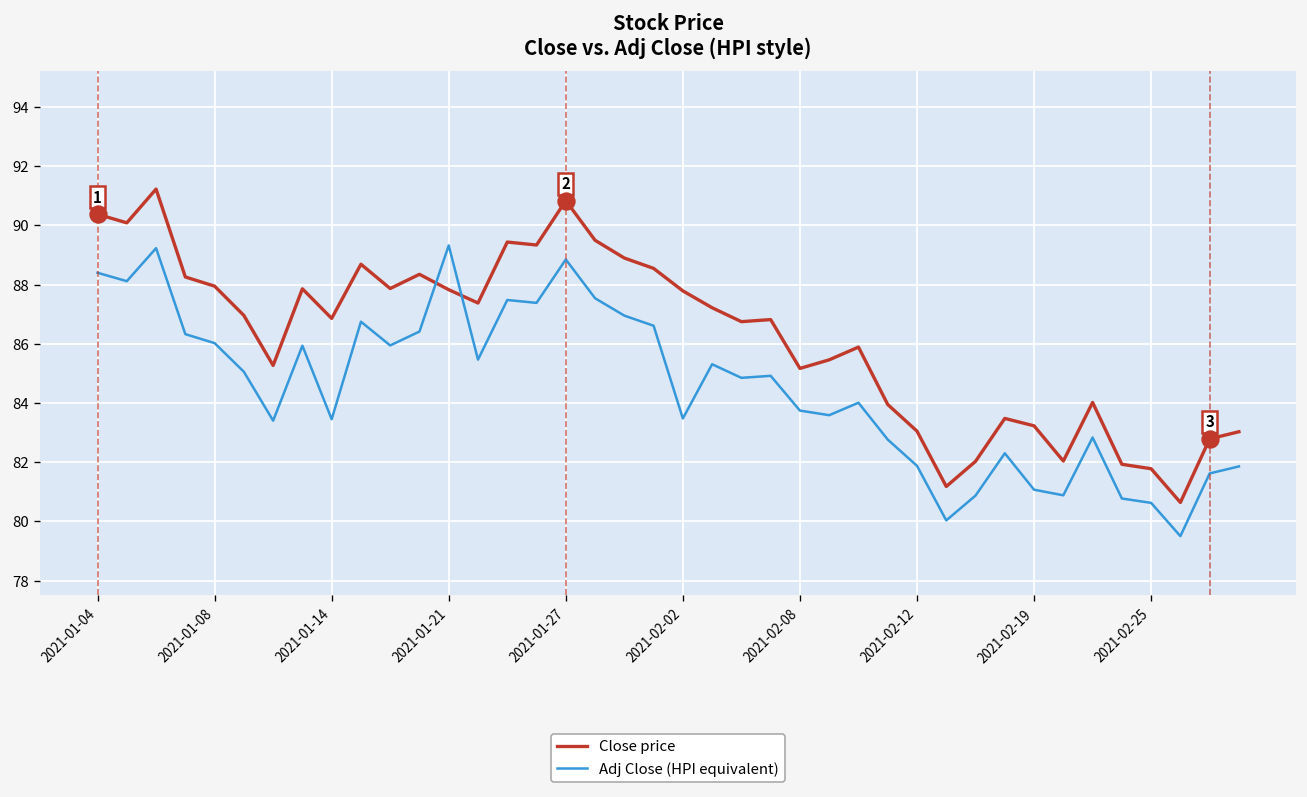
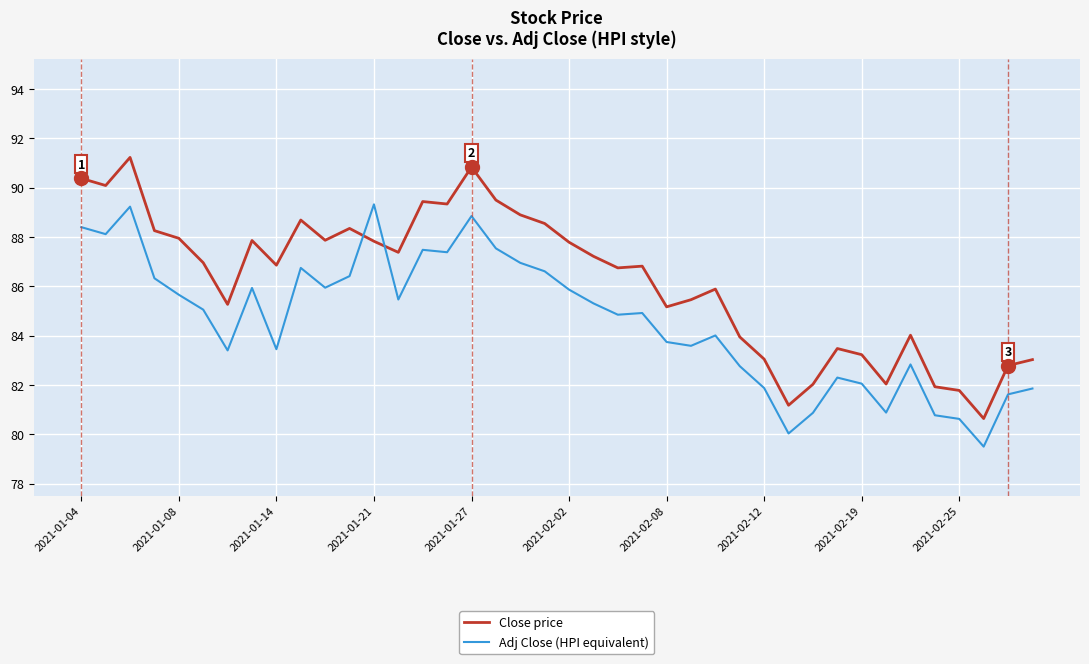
  {
    "Adj Close (HPI equivalent)": {
      "2021-01-04": 88.4,
-     "2021-01-08": 86.0,
+     "2021-01-08": 85.7,
      "2021-01-14": 83.5,
      "2021-01-21": 89.3,
      "2021-01-27": 88.9,
-     "2021-02-02": 83.5,
+     "2021-02-02": 85.9,
      "2021-02-08": 83.7,
      "2021-02-12": 81.9,
-     "2021-02-19": 81.1,
+     "2021-02-19": 82.1,
      "2021-02-25": 80.6
    }
  }
